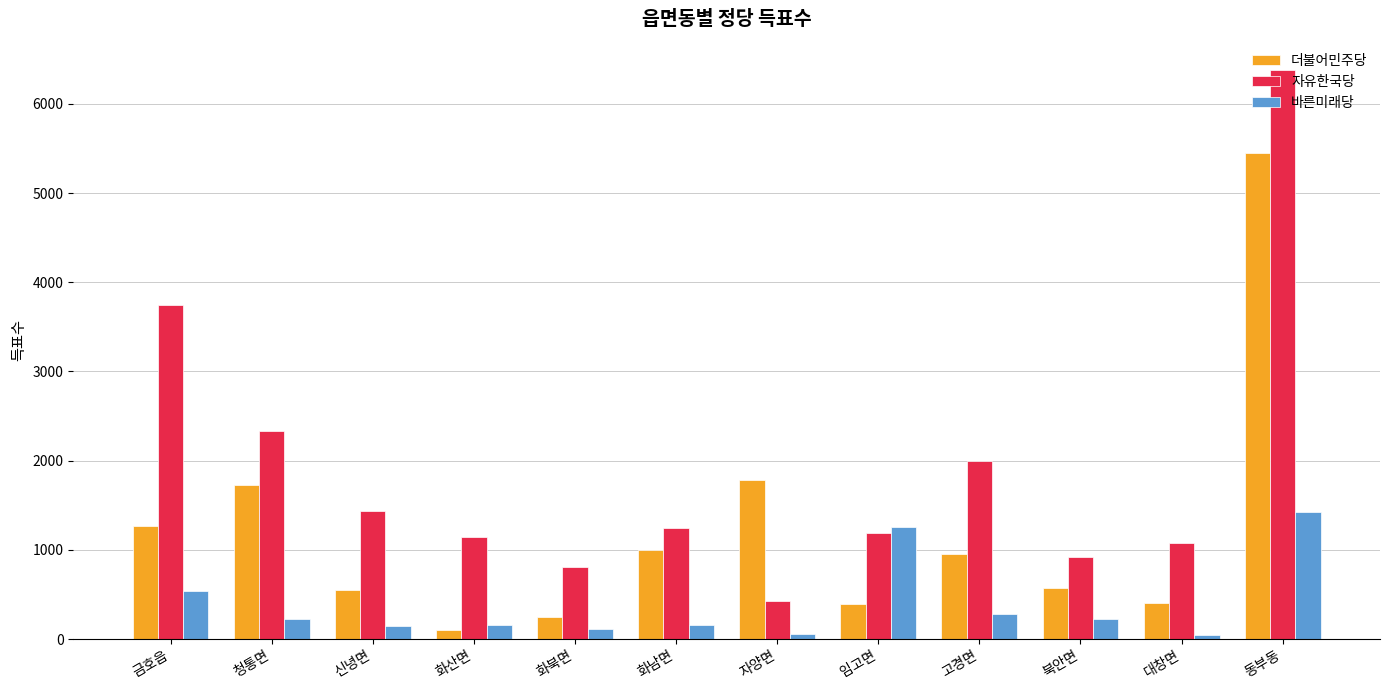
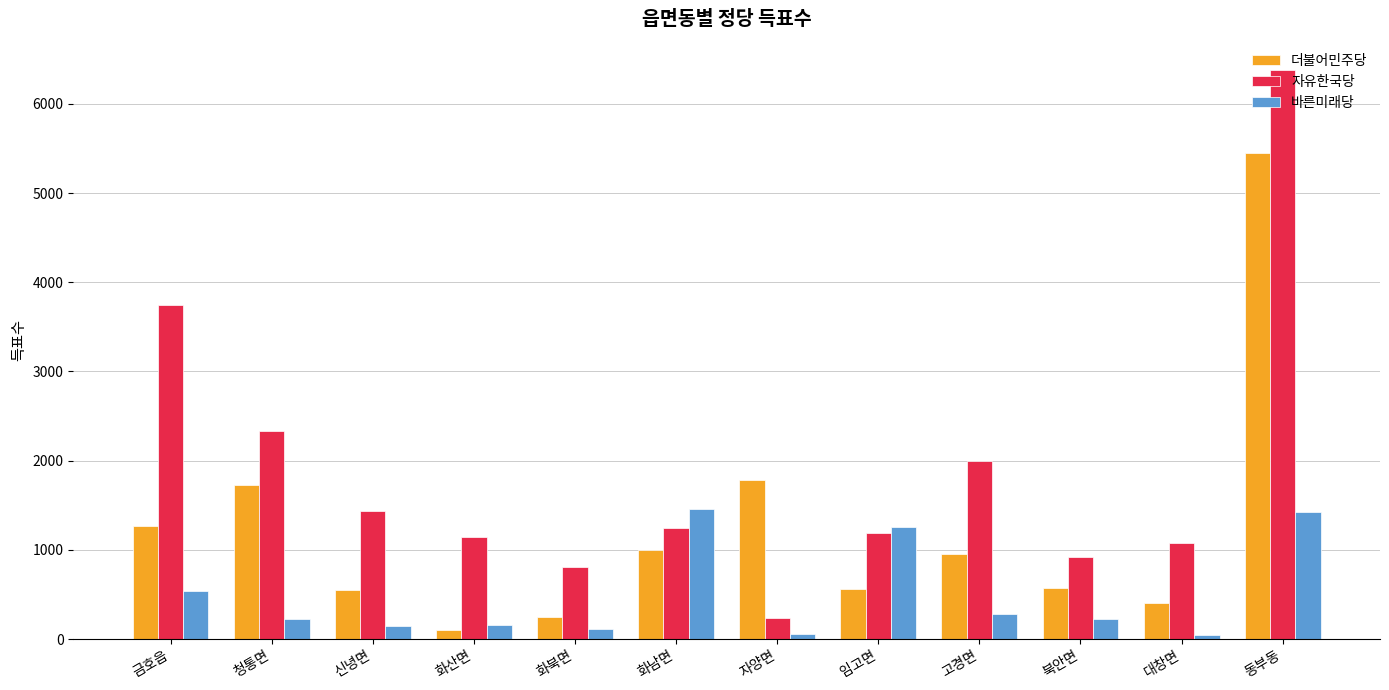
  {
    "더불어민주당": {
      "금호읍": 1300,
      "청통면": 1700,
      "신녕면": 500,
      "화산면": 100,
      "화북면": 200,
      "화남면": 1000,
      "자양면": 1800,
-     "임고면": 400,
+     "임고면": 600,
      "고경면": 1000,
      "북안면": 600,
      "대창면": 400,
      "동부동": 5500
    },
    "자유한국당": {
      "금호읍": 3700,
      "청통면": 2300,
      "신녕면": 1400,
      "화산면": 1100,
      "화북면": 800,
      "화남면": 1200,
-     "자양면": 400,
+     "자양면": 200,
      "임고면": 1200,
      "고경면": 2000,
      "북안면": 900,
      "대창면": 1100,
      "동부동": 6400
    },
    "바른미래당": {
      "금호읍": 500,
      "청통면": 200,
      "신녕면": 100,
      "화산면": 200,
      "화북면": 100,
-     "화남면": 200,
+     "화남면": 1500,
      "자양면": 100,
      "임고면": 1300,
      "고경면": 300,
      "북안면": 200,
      "대창면": 0,
      "동부동": 1400
    }
  }
